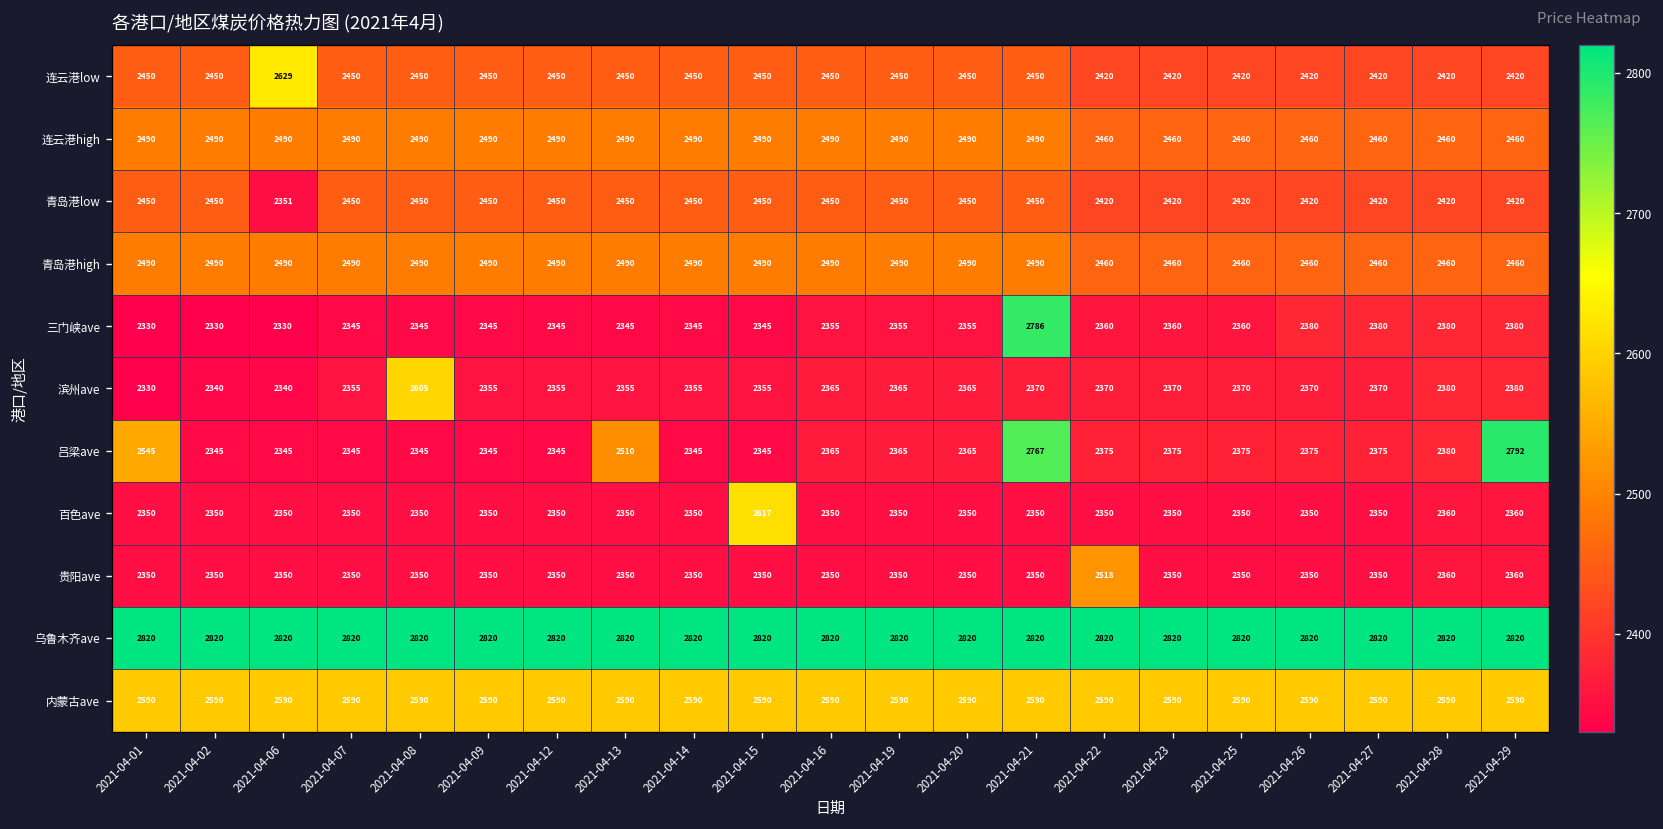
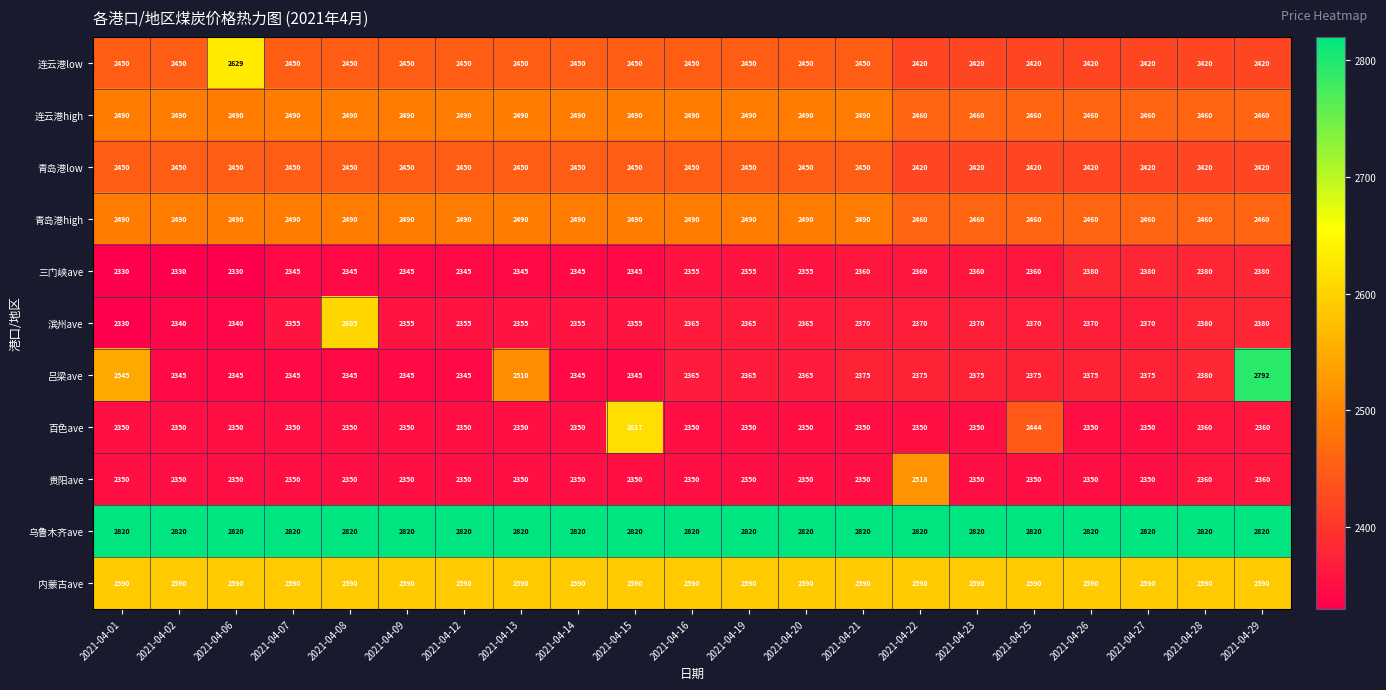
  {
    "青岛港low": {
      "2021-04-01": 2450,
      "2021-04-02": 2450,
-     "2021-04-06": 2351,
+     "2021-04-06": 2450,
      "2021-04-07": 2450,
      "2021-04-08": 2450,
      "2021-04-09": 2450,
      "2021-04-12": 2450,
      "2021-04-13": 2450,
      "2021-04-14": 2450,
      "2021-04-15": 2450,
      "2021-04-16": 2450,
      "2021-04-19": 2450,
      "2021-04-20": 2450,
      "2021-04-21": 2450,
      "2021-04-22": 2420,
      "2021-04-23": 2420,
      "2021-04-25": 2420,
      "2021-04-26": 2420,
      "2021-04-27": 2420,
      "2021-04-28": 2420,
      "2021-04-29": 2420
    },
    "三门峡ave": {
      "2021-04-01": 2330,
      "2021-04-02": 2330,
      "2021-04-06": 2330,
      "2021-04-07": 2345,
      "2021-04-08": 2345,
      "2021-04-09": 2345,
      "2021-04-12": 2345,
      "2021-04-13": 2345,
      "2021-04-14": 2345,
      "2021-04-15": 2345,
      "2021-04-16": 2355,
      "2021-04-19": 2355,
      "2021-04-20": 2355,
-     "2021-04-21": 2786,
+     "2021-04-21": 2360,
      "2021-04-22": 2360,
      "2021-04-23": 2360,
      "2021-04-25": 2360,
      "2021-04-26": 2380,
      "2021-04-27": 2380,
      "2021-04-28": 2380,
      "2021-04-29": 2380
    },
    "吕梁ave": {
      "2021-04-01": 2545,
      "2021-04-02": 2345,
      "2021-04-06": 2345,
      "2021-04-07": 2345,
      "2021-04-08": 2345,
      "2021-04-09": 2345,
      "2021-04-12": 2345,
      "2021-04-13": 2510,
      "2021-04-14": 2345,
      "2021-04-15": 2345,
      "2021-04-16": 2365,
      "2021-04-19": 2365,
      "2021-04-20": 2365,
-     "2021-04-21": 2767,
+     "2021-04-21": 2375,
      "2021-04-22": 2375,
      "2021-04-23": 2375,
      "2021-04-25": 2375,
      "2021-04-26": 2375,
      "2021-04-27": 2375,
      "2021-04-28": 2380,
      "2021-04-29": 2792
    },
    "百色ave": {
      "2021-04-01": 2350,
      "2021-04-02": 2350,
      "2021-04-06": 2350,
      "2021-04-07": 2350,
      "2021-04-08": 2350,
      "2021-04-09": 2350,
      "2021-04-12": 2350,
      "2021-04-13": 2350,
      "2021-04-14": 2350,
      "2021-04-15": 2617,
      "2021-04-16": 2350,
      "2021-04-19": 2350,
      "2021-04-20": 2350,
      "2021-04-21": 2350,
      "2021-04-22": 2350,
      "2021-04-23": 2350,
-     "2021-04-25": 2350,
+     "2021-04-25": 2444,
      "2021-04-26": 2350,
      "2021-04-27": 2350,
      "2021-04-28": 2360,
      "2021-04-29": 2360
    }
  }
